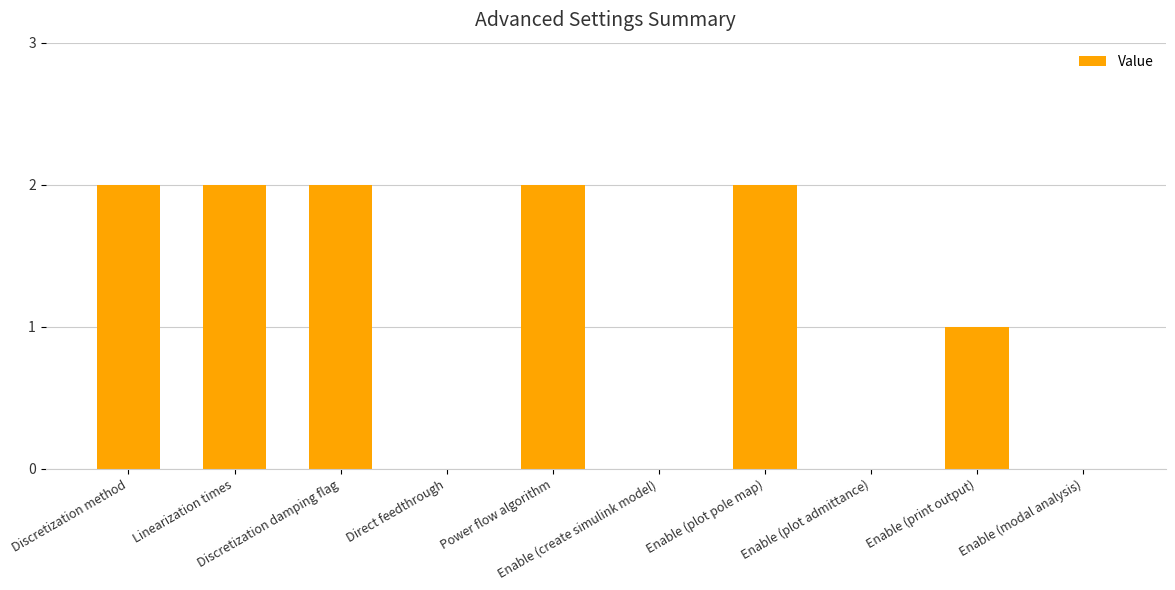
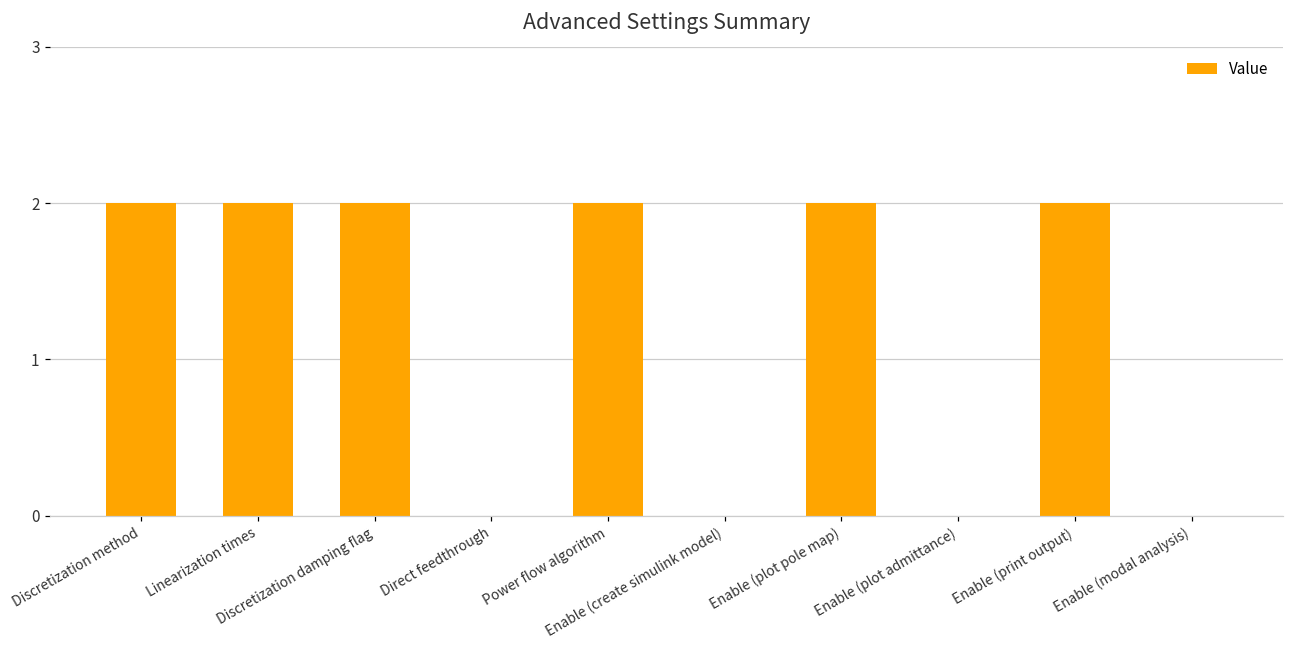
  {
    "Discretization method": 2,
    "Linearization times": 2,
    "Discretization damping flag": 2,
    "Direct feedthrough": 0,
    "Power flow algorithm": 2,
    "Enable (create simulink model)": 0,
    "Enable (plot pole map)": 2,
    "Enable (plot admittance)": 0,
-   "Enable (print output)": 1,
+   "Enable (print output)": 2,
    "Enable (modal analysis)": 0
  }
